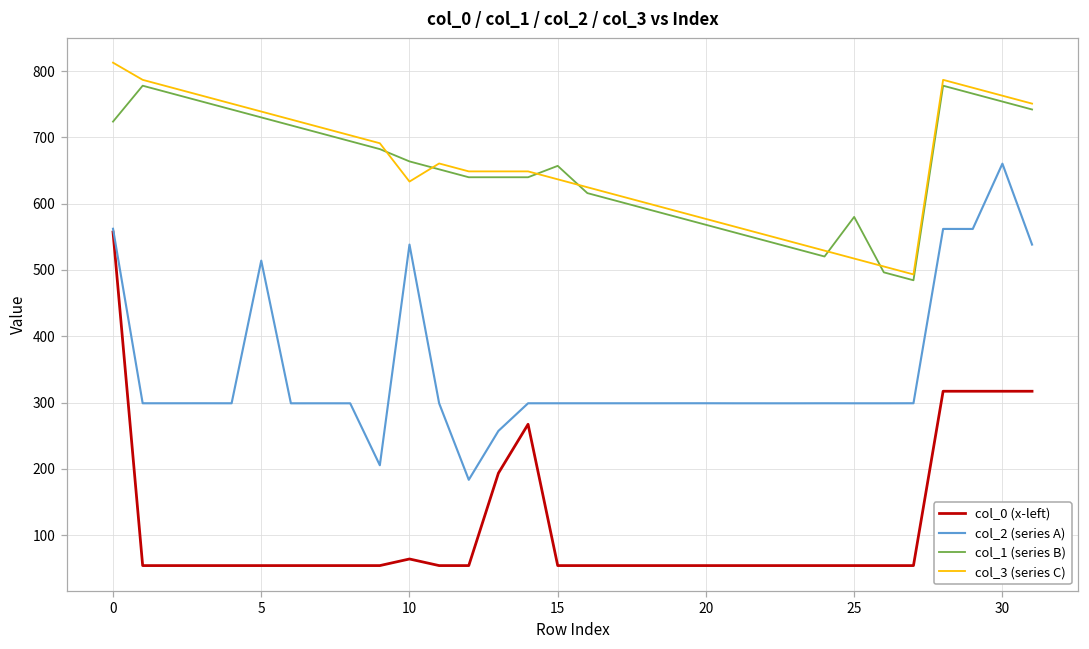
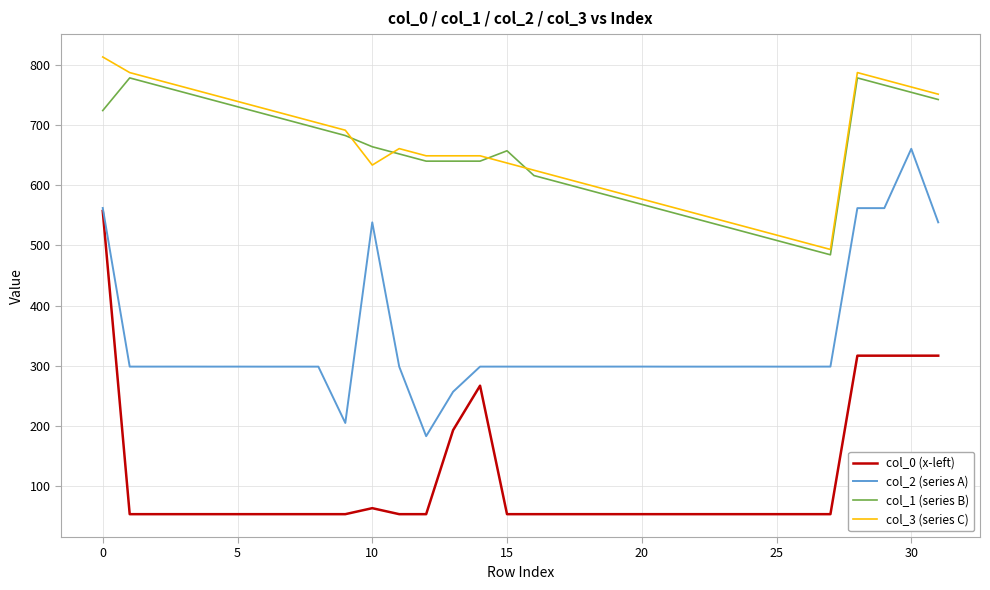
  {
    "col_0 (x-left)": {
      "0": 560,
      "5": 50,
      "10": 60,
      "15": 50,
      "20": 50,
      "25": 50,
      "30": 320
    },
    "col_2 (series A)": {
      "0": 560,
-     "5": 510,
+     "5": 300,
      "10": 540,
      "15": 300,
      "20": 300,
      "25": 300,
      "30": 660
    },
    "col_1 (series B)": {
      "0": 720,
      "5": 730,
      "10": 660,
      "15": 660,
      "20": 570,
-     "25": 580,
+     "25": 510,
      "30": 750
    },
    "col_3 (series C)": {
      "0": 810,
      "5": 740,
      "10": 630,
      "15": 640,
      "20": 580,
      "25": 520,
      "30": 760
    }
  }
